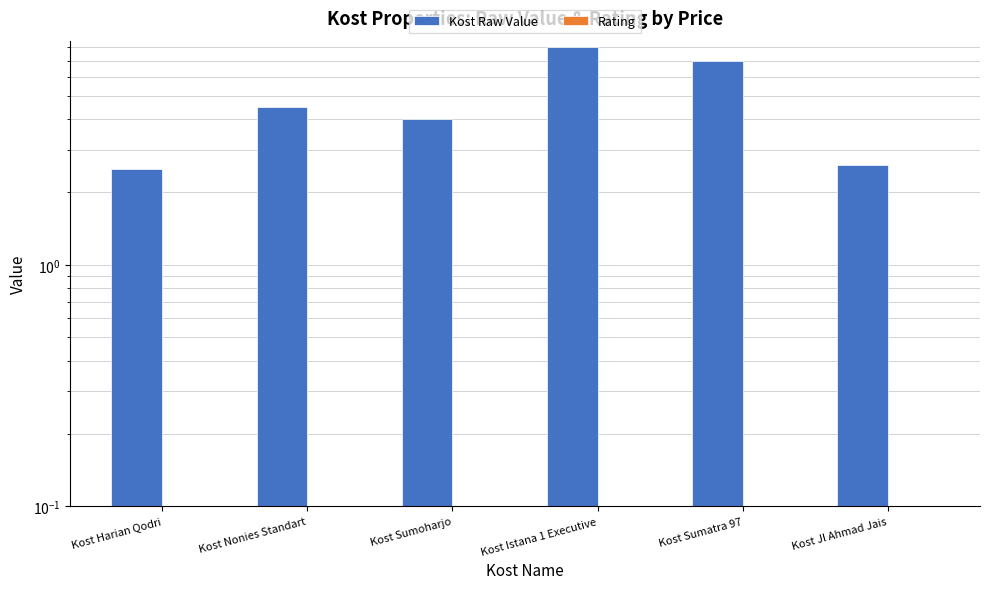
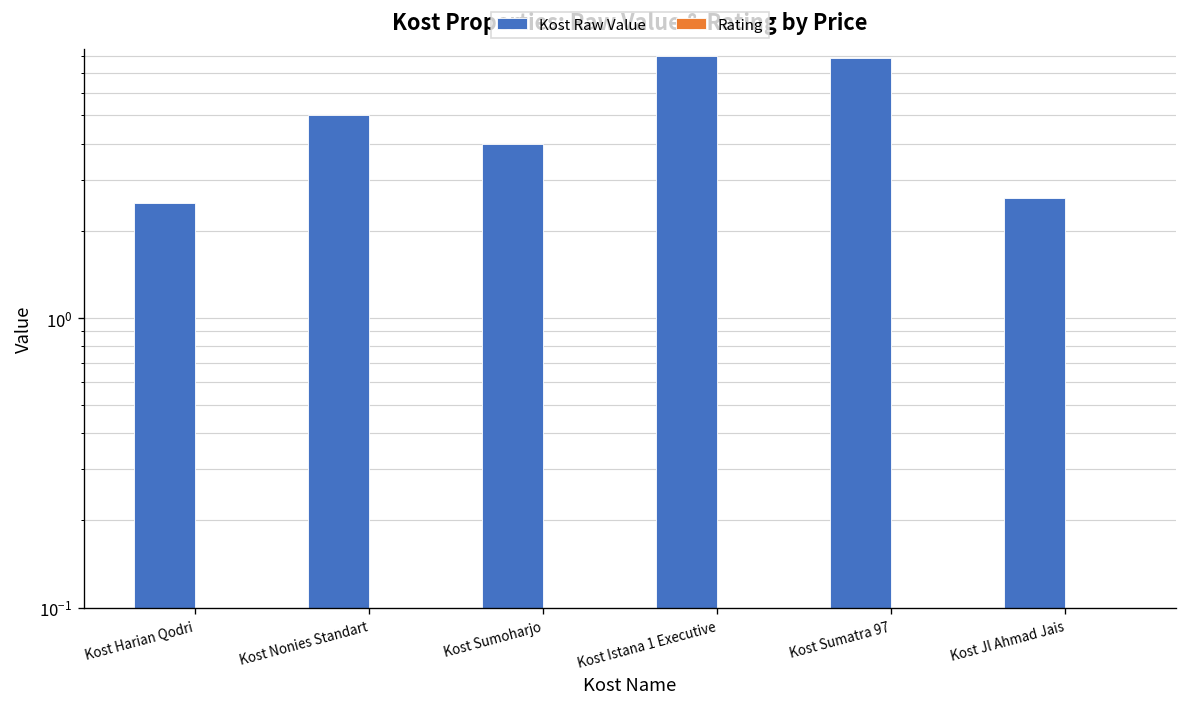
  {
    "Kost Raw Value": {
      "Kost Harian Qodri": 2.5,
-     "Kost Nonies Standart": 4.5,
+     "Kost Nonies Standart": 5.0,
      "Kost Sumoharjo": 4.0,
      "Kost Istana 1 Executive": 8.0,
-     "Kost Sumatra 97": 7.0,
+     "Kost Sumatra 97": 7.9,
      "Kost Jl Ahmad Jais": 2.6
    }
  }
